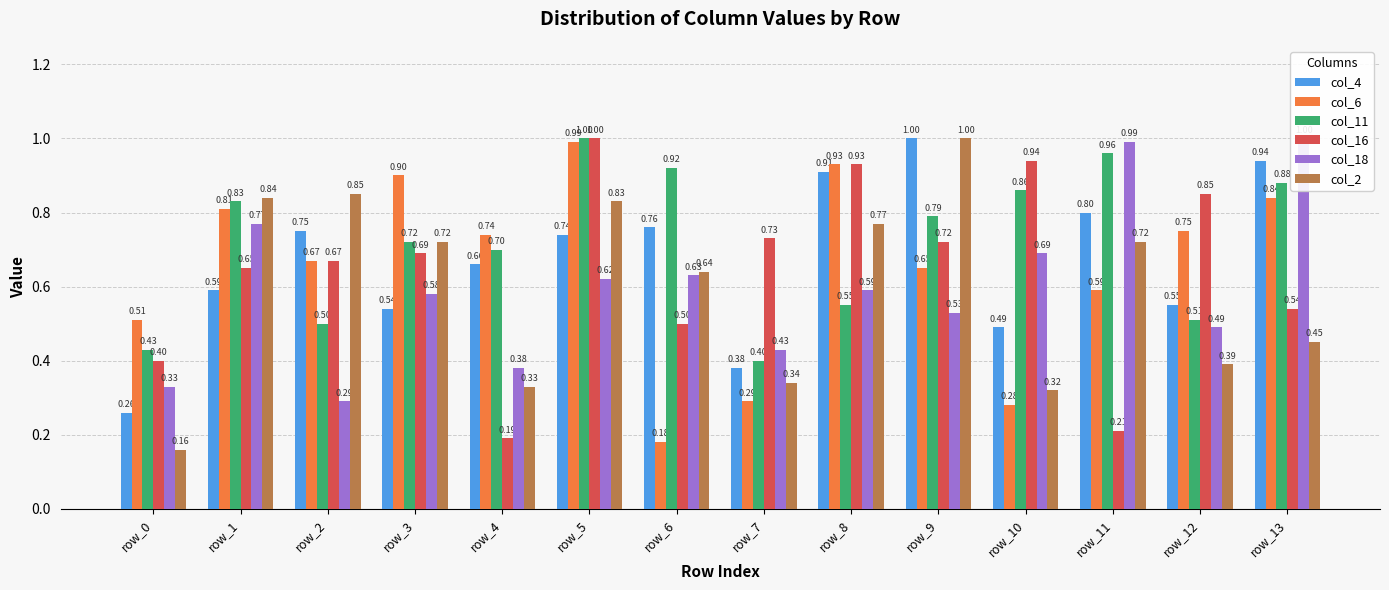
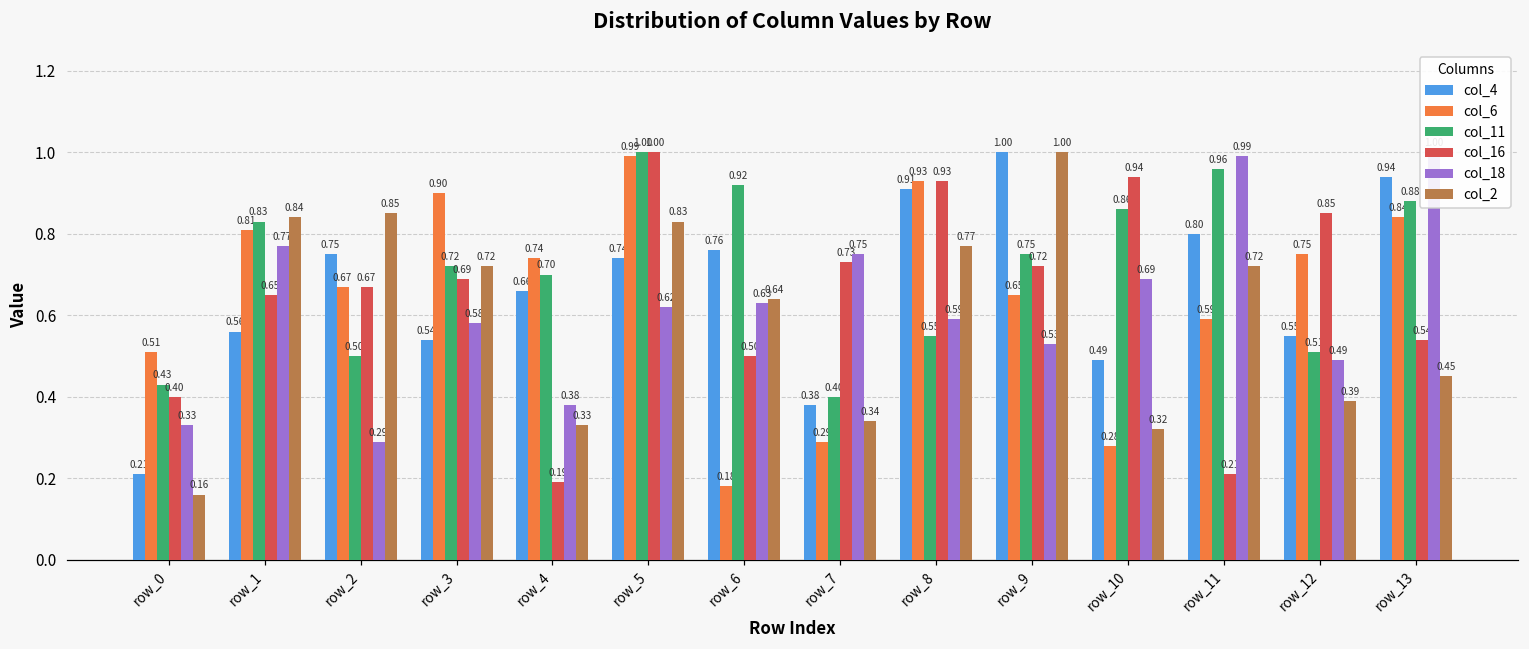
  {
    "col_4": {
-     "row_0": 0.26,
-     "row_1": 0.59,
+     "row_0": 0.21,
+     "row_1": 0.56,
      "row_2": 0.75,
      "row_3": 0.54,
      "row_4": 0.66,
      "row_5": 0.74,
      "row_6": 0.76,
      "row_7": 0.38,
      "row_8": 0.91,
      "row_9": 1.00,
      "row_10": 0.49,
      "row_11": 0.80,
      "row_12": 0.55,
      "row_13": 0.94
    },
    "col_11": {
      "row_0": 0.43,
      "row_1": 0.83,
      "row_2": 0.50,
      "row_3": 0.72,
      "row_4": 0.70,
      "row_6": 0.92,
      "row_7": 0.40,
      "row_8": 0.55,
-     "row_9": 0.79,
+     "row_9": 0.75,
      "row_10": 0.86,
      "row_11": 0.96,
      "row_12": 0.51
    },
    "col_18": {
      "row_0": 0.33,
      "row_1": 0.77,
      "row_2": 0.29,
      "row_3": 0.58,
      "row_4": 0.38,
      "row_5": 0.62,
-     "row_7": 0.43,
+     "row_7": 0.75,
      "row_8": 0.59,
      "row_9": 0.53,
      "row_10": 0.69,
      "row_11": 0.99,
      "row_12": 0.49
    }
  }
